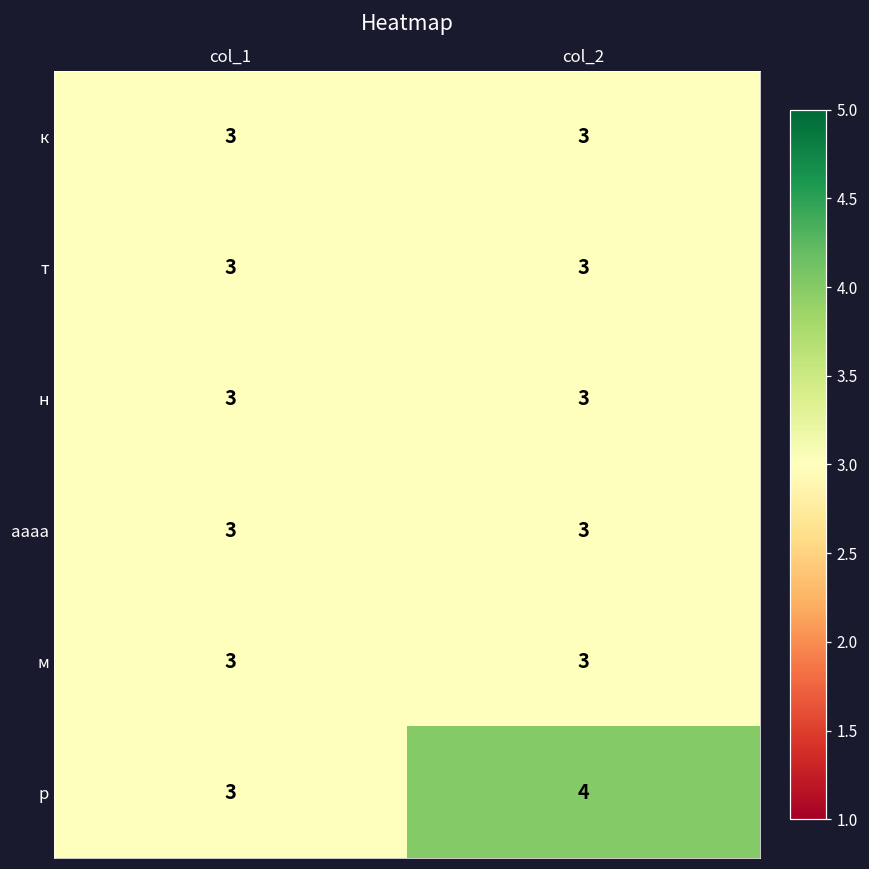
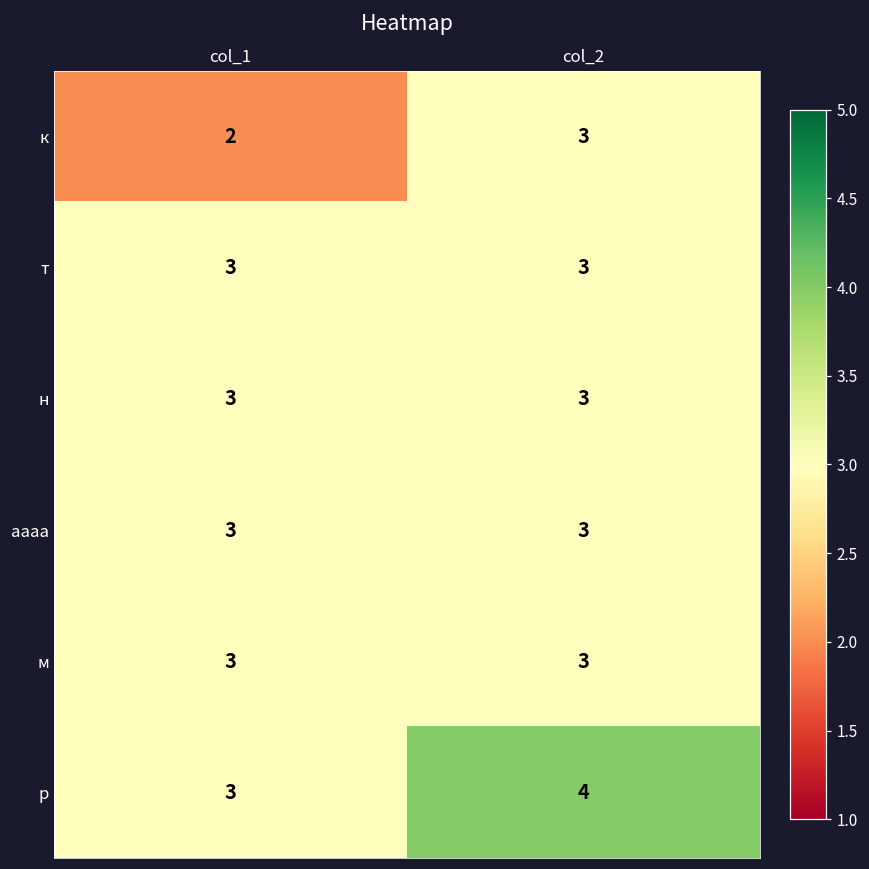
  {
    "к": {
-     "col_1": 3,
+     "col_1": 2,
      "col_2": 3
    },
    "т": {
      "col_1": 3,
      "col_2": 3
    },
    "н": {
      "col_1": 3,
      "col_2": 3
    },
    "аааа": {
      "col_1": 3,
      "col_2": 3
    },
    "м": {
      "col_1": 3,
      "col_2": 3
    },
    "р": {
      "col_1": 3,
      "col_2": 4
    }
  }
